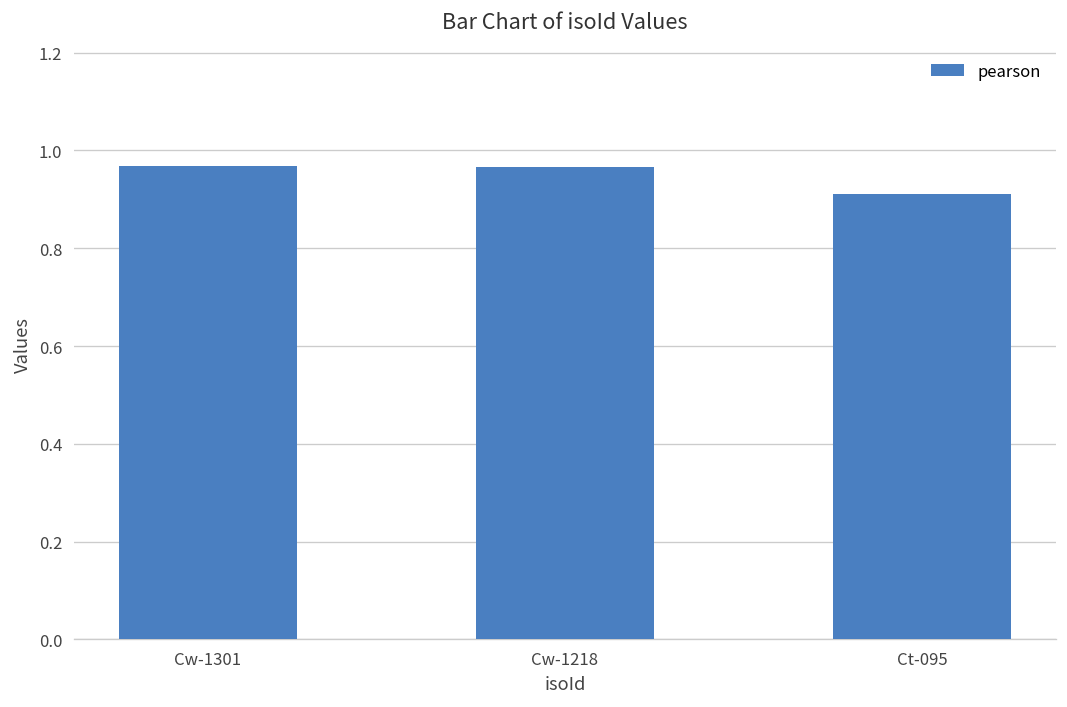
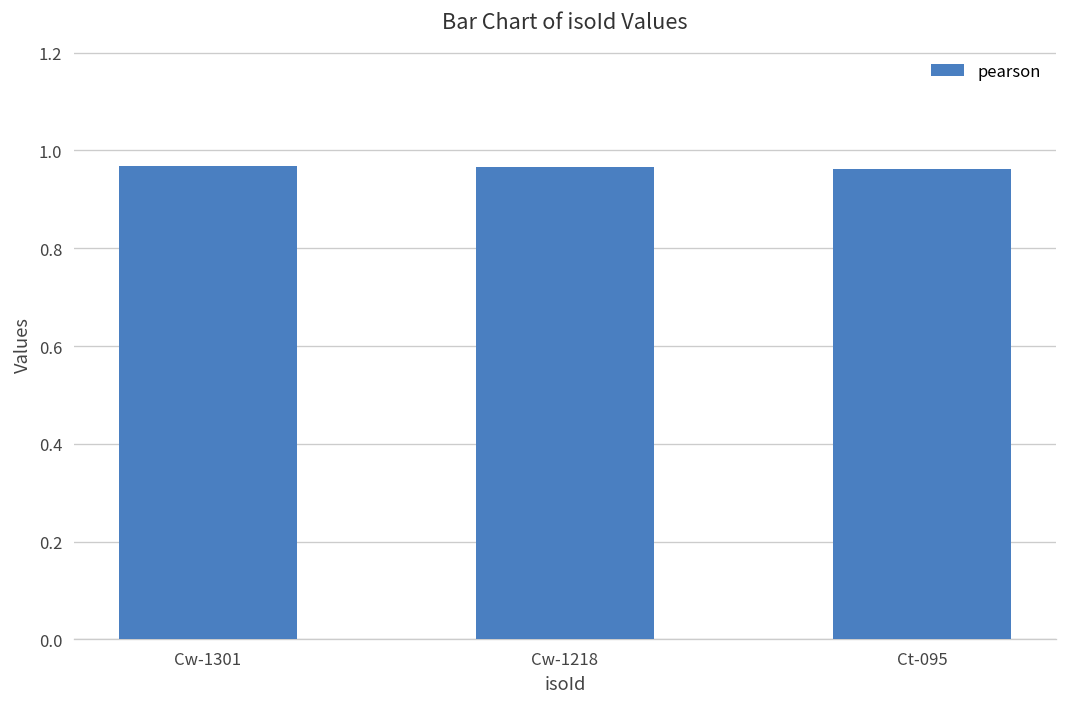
  {
    "Cw-1301": 0.97,
    "Cw-1218": 0.97,
-   "Ct-095": 0.91
+   "Ct-095": 0.96
  }
